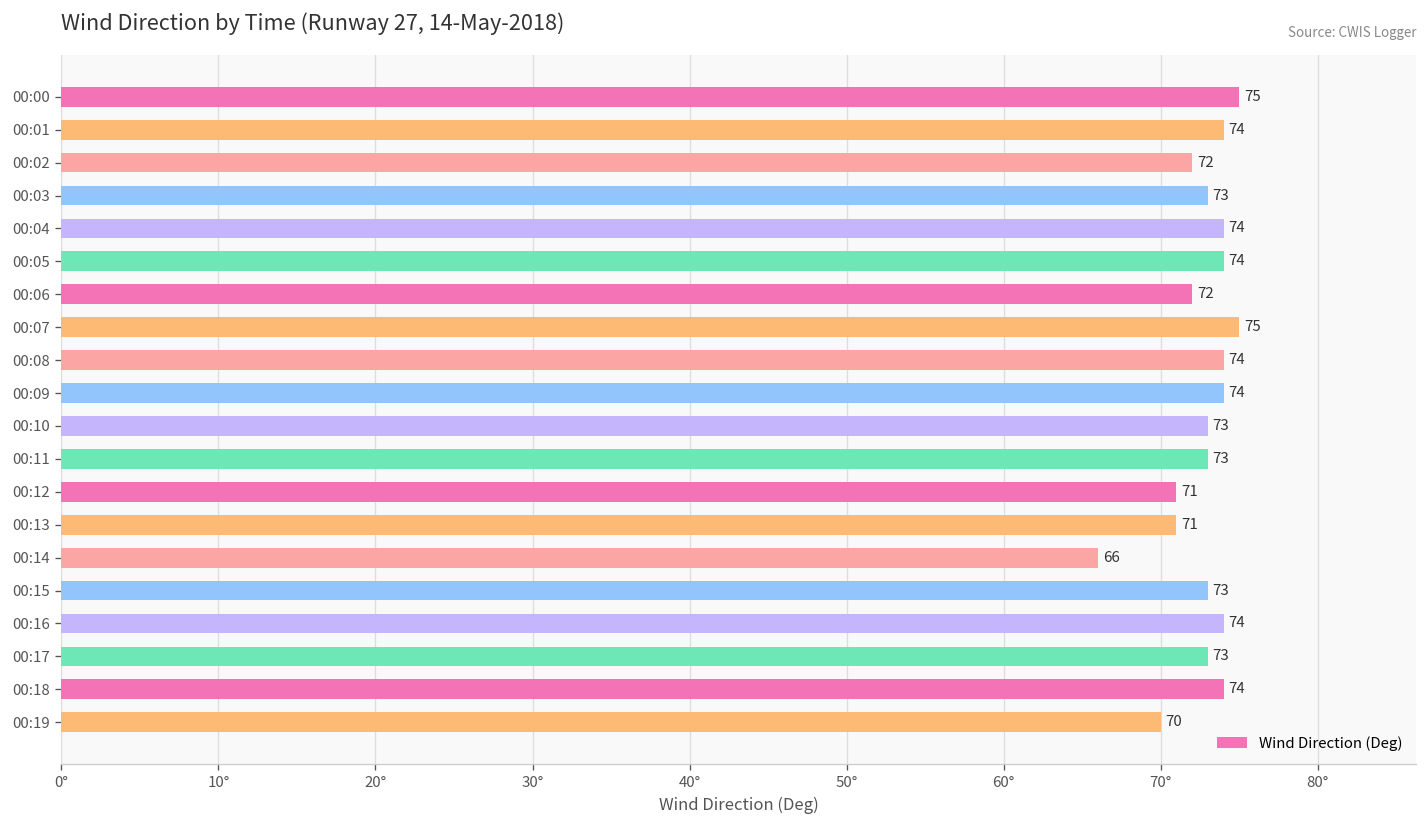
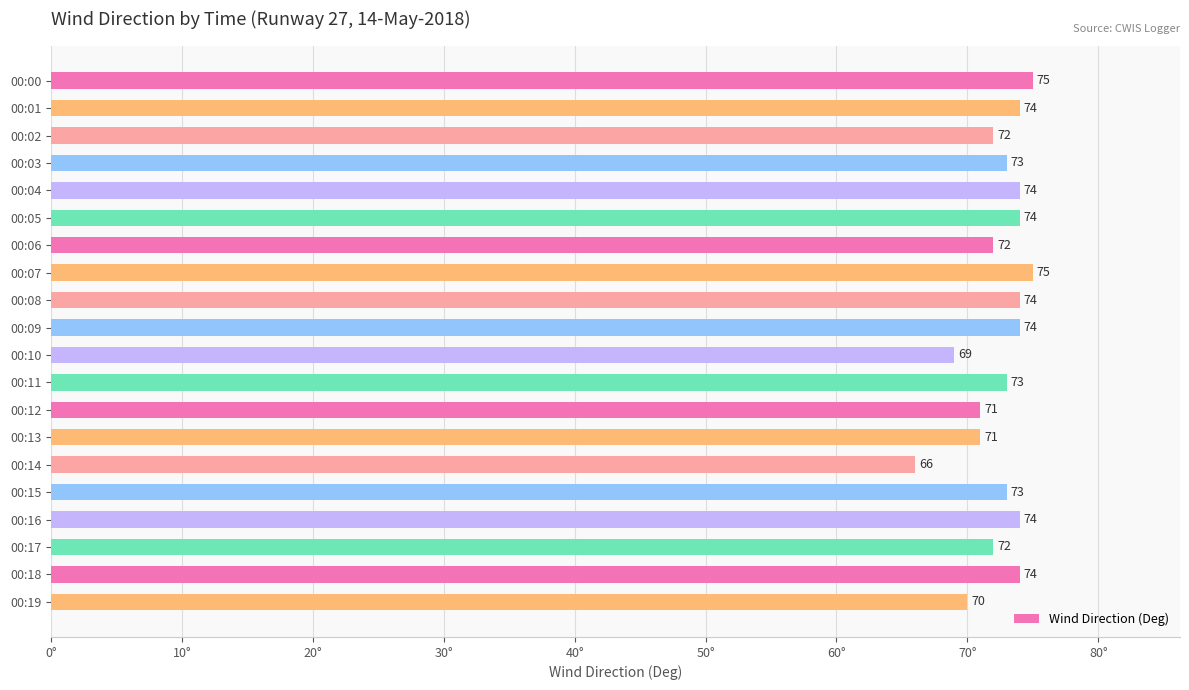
  {
    "00:00": 75,
    "00:01": 74,
    "00:02": 72,
    "00:03": 73,
    "00:04": 74,
    "00:05": 74,
    "00:06": 72,
    "00:07": 75,
    "00:08": 74,
    "00:09": 74,
-   "00:10": 73,
+   "00:10": 69,
    "00:11": 73,
    "00:12": 71,
    "00:13": 71,
    "00:14": 66,
    "00:15": 73,
    "00:16": 74,
-   "00:17": 73,
+   "00:17": 72,
    "00:18": 74,
    "00:19": 70
  }
